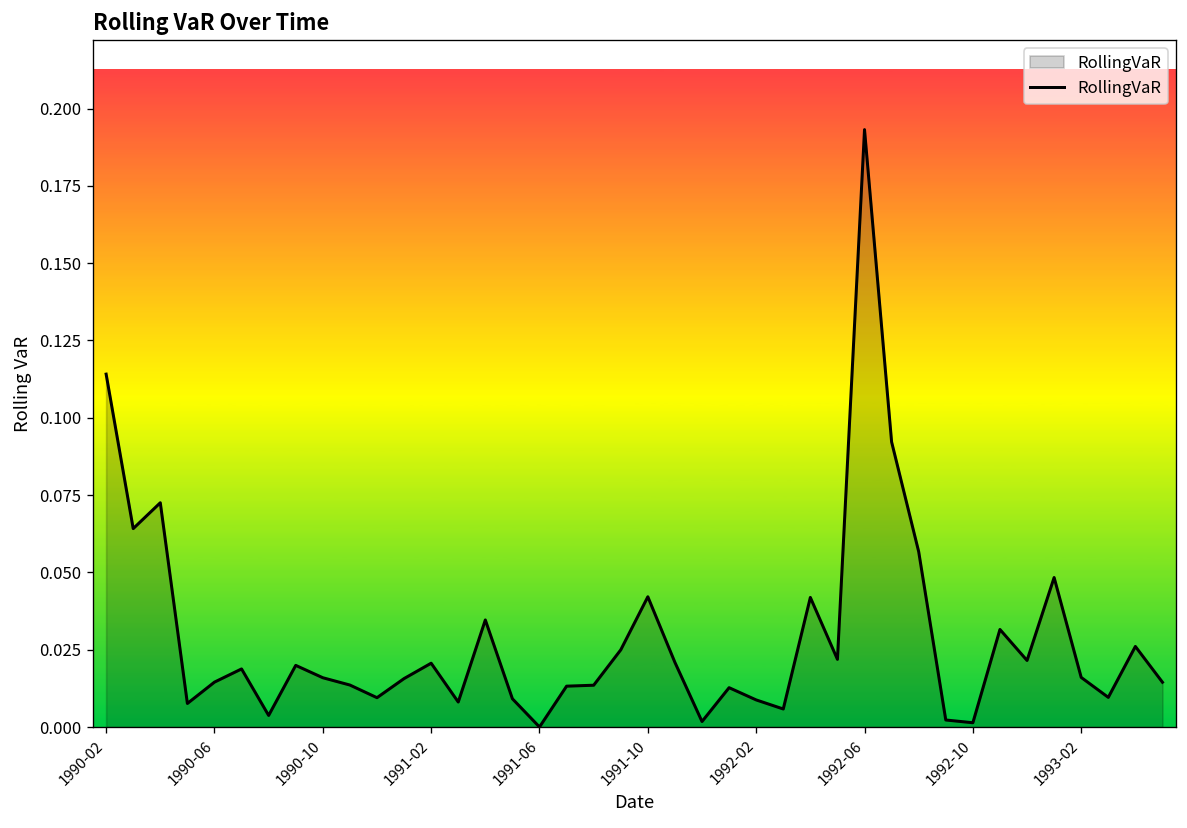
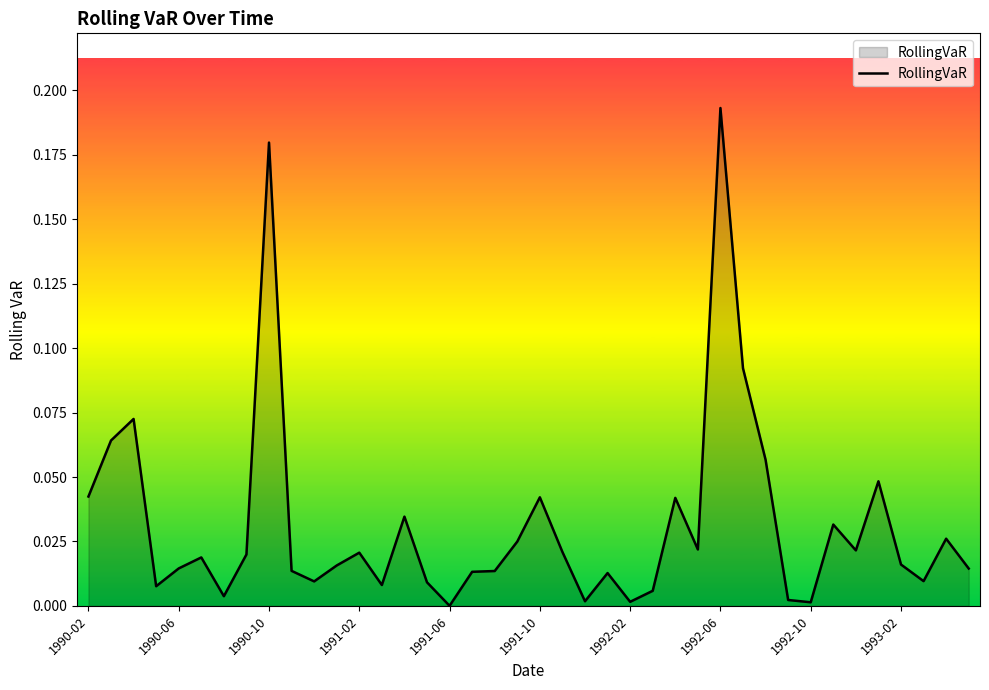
  {
-   "1990-02": 0.114,
+   "1990-02": 0.042,
    "1990-06": 0.015,
-   "1990-10": 0.016,
+   "1990-10": 0.180,
    "1991-02": 0.021,
    "1991-06": 0.000,
    "1991-10": 0.042,
-   "1992-02": 0.009,
+   "1992-02": 0.002,
    "1992-06": 0.193,
    "1992-10": 0.001,
    "1993-02": 0.016
  }
